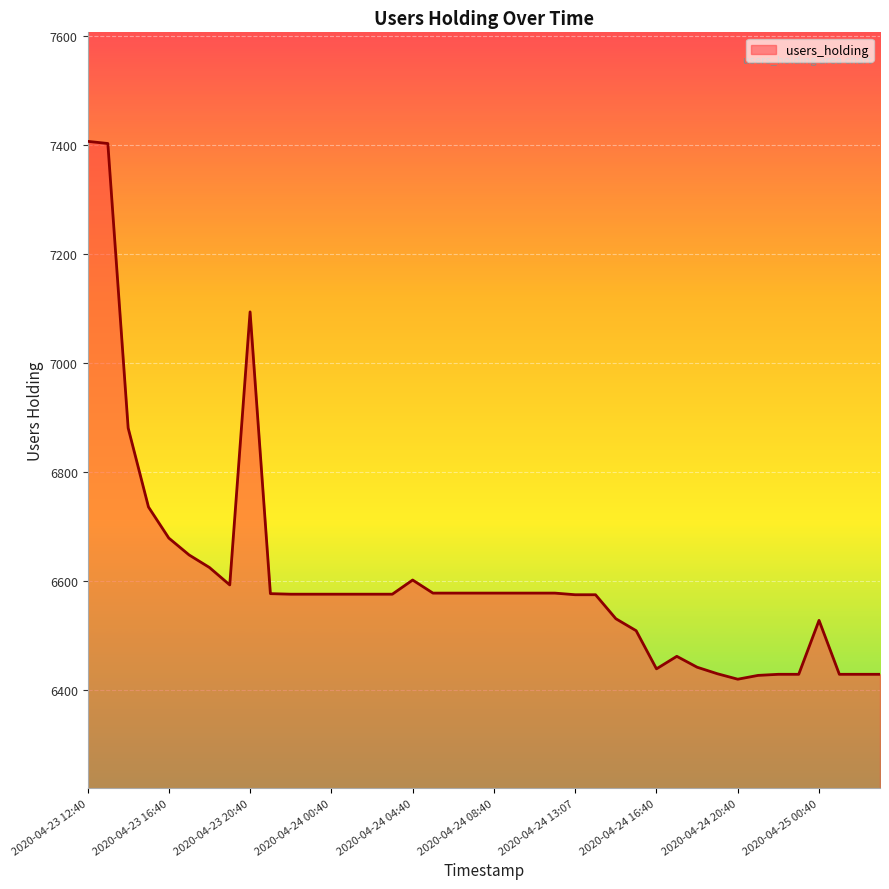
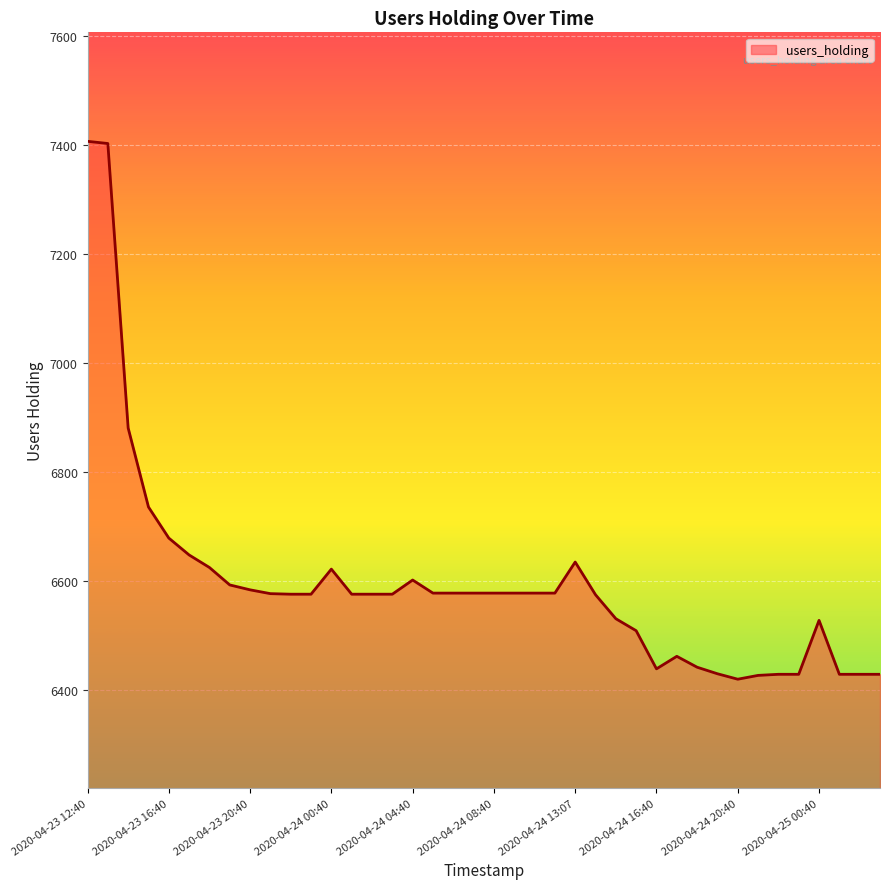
  {
    "2020-04-23 12:40": 7410,
    "2020-04-23 16:40": 6680,
-   "2020-04-23 20:40": 7090,
-   "2020-04-24 00:40": 6580,
+   "2020-04-23 20:40": 6580,
+   "2020-04-24 00:40": 6620,
    "2020-04-24 04:40": 6600,
    "2020-04-24 08:40": 6580,
-   "2020-04-24 13:07": 6580,
+   "2020-04-24 13:07": 6640,
    "2020-04-24 16:40": 6440,
    "2020-04-24 20:40": 6420,
    "2020-04-25 00:40": 6530
  }
